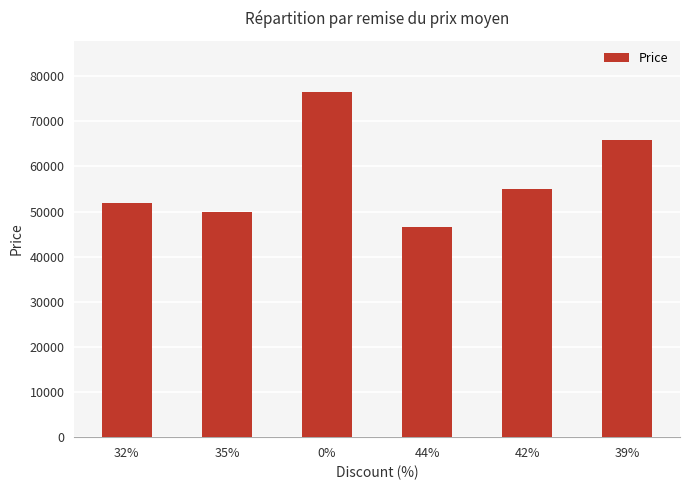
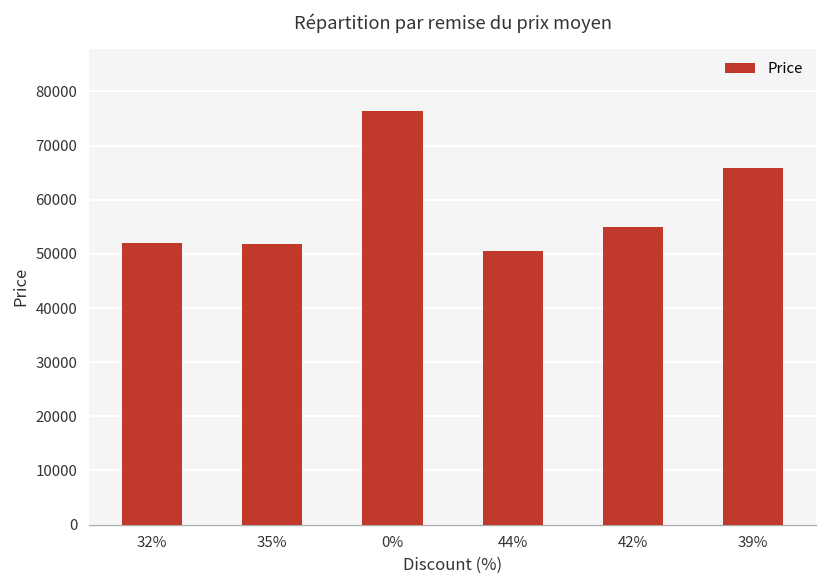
  {
    "32%": 52000,
-   "35%": 50000,
+   "35%": 52000,
    "0%": 76000,
-   "44%": 47000,
+   "44%": 51000,
    "42%": 55000,
    "39%": 66000
  }
